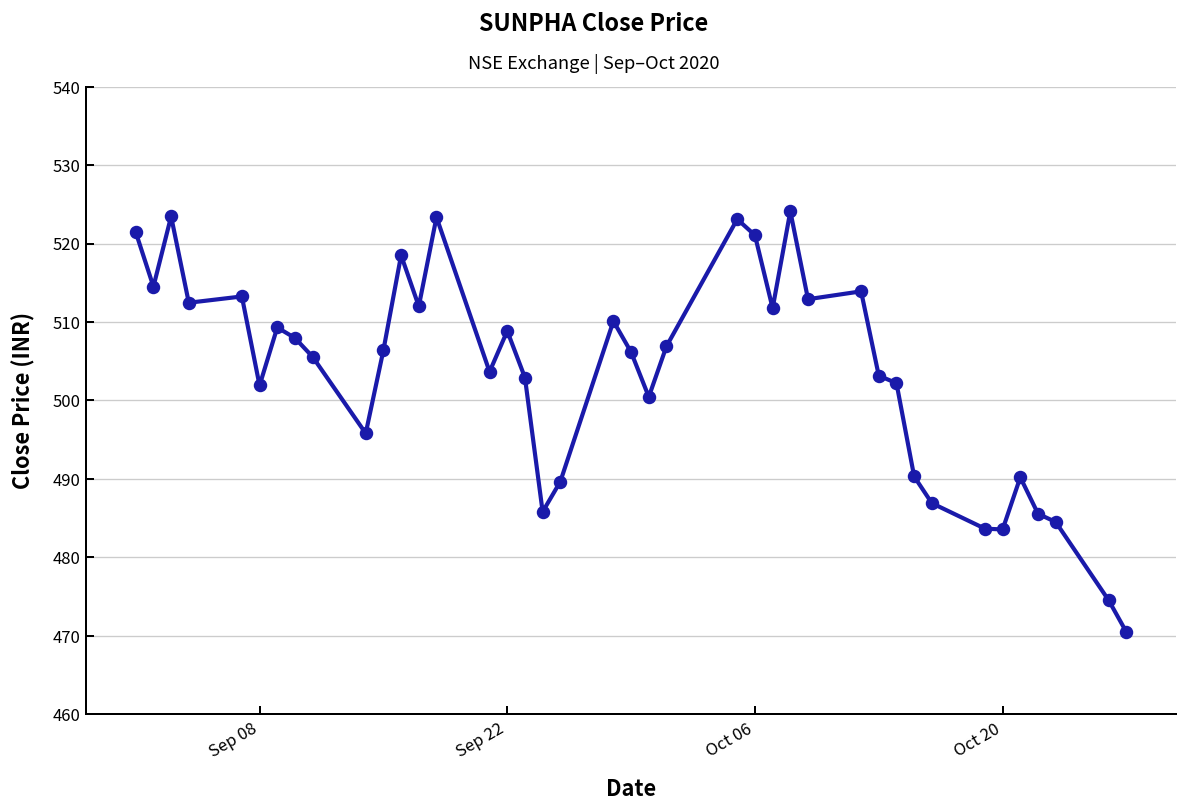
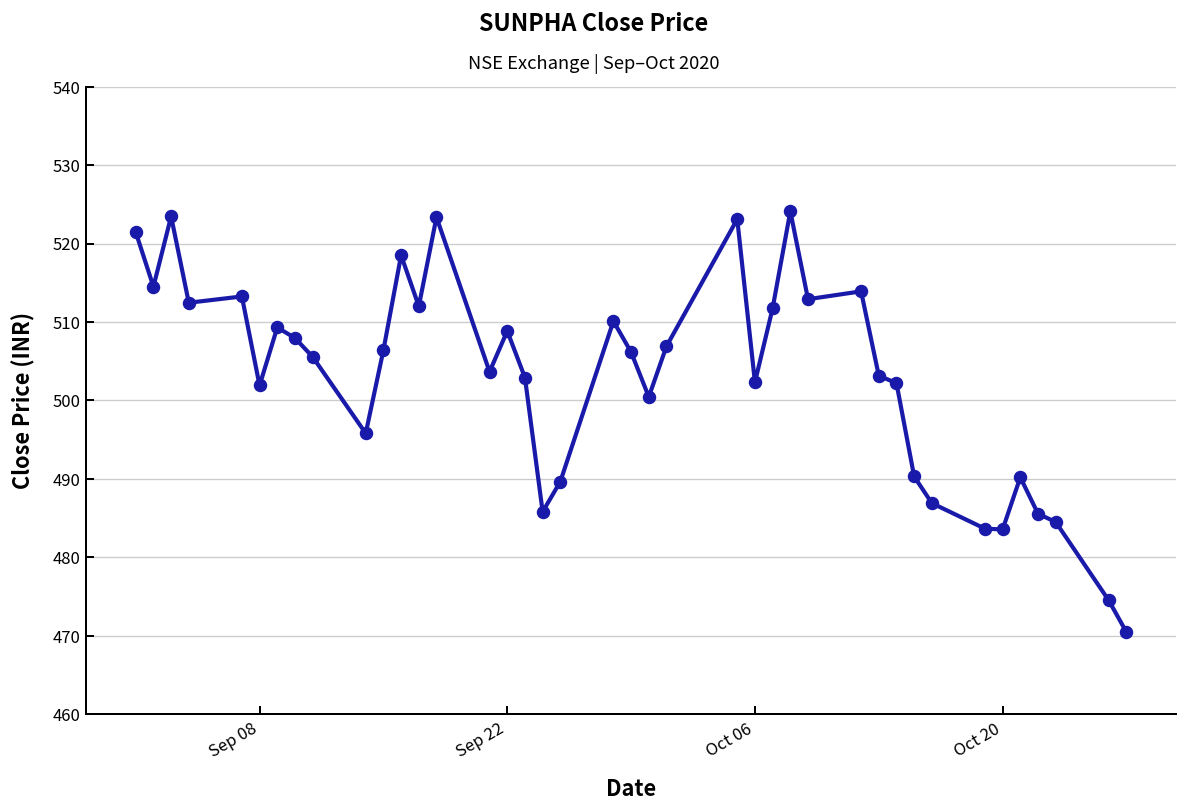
  {
    "Sep 08": 502,
    "Sep 22": 509,
-   "Oct 06": 521,
+   "Oct 06": 502,
    "Oct 20": 484
  }
